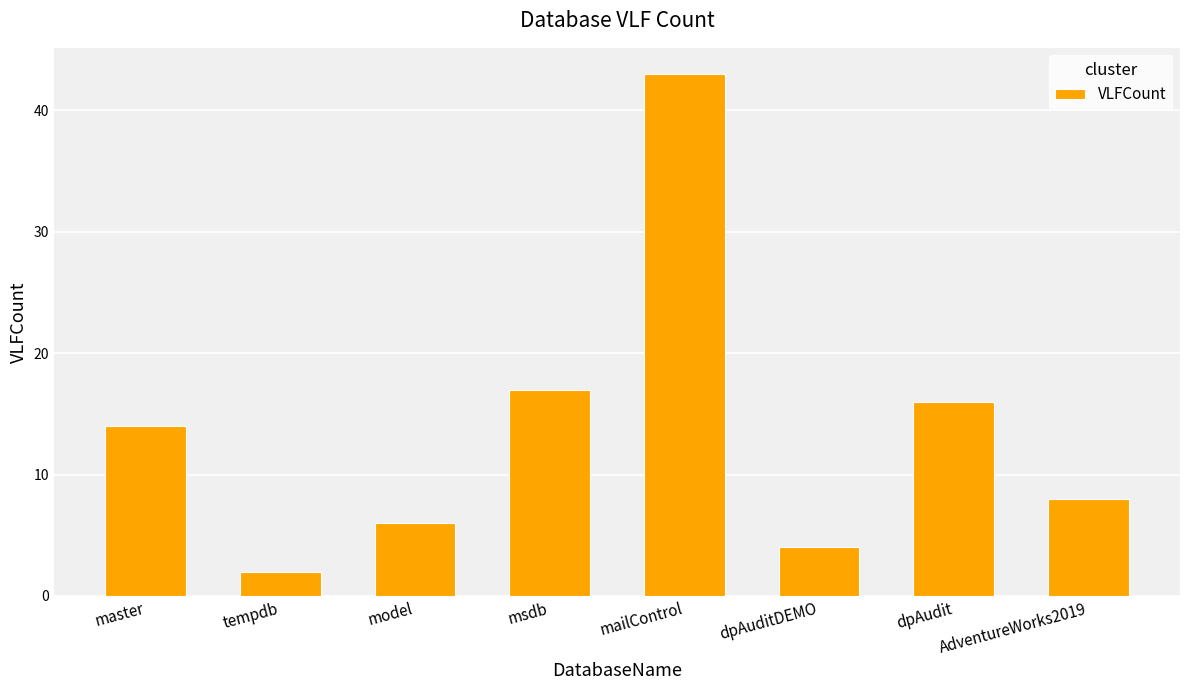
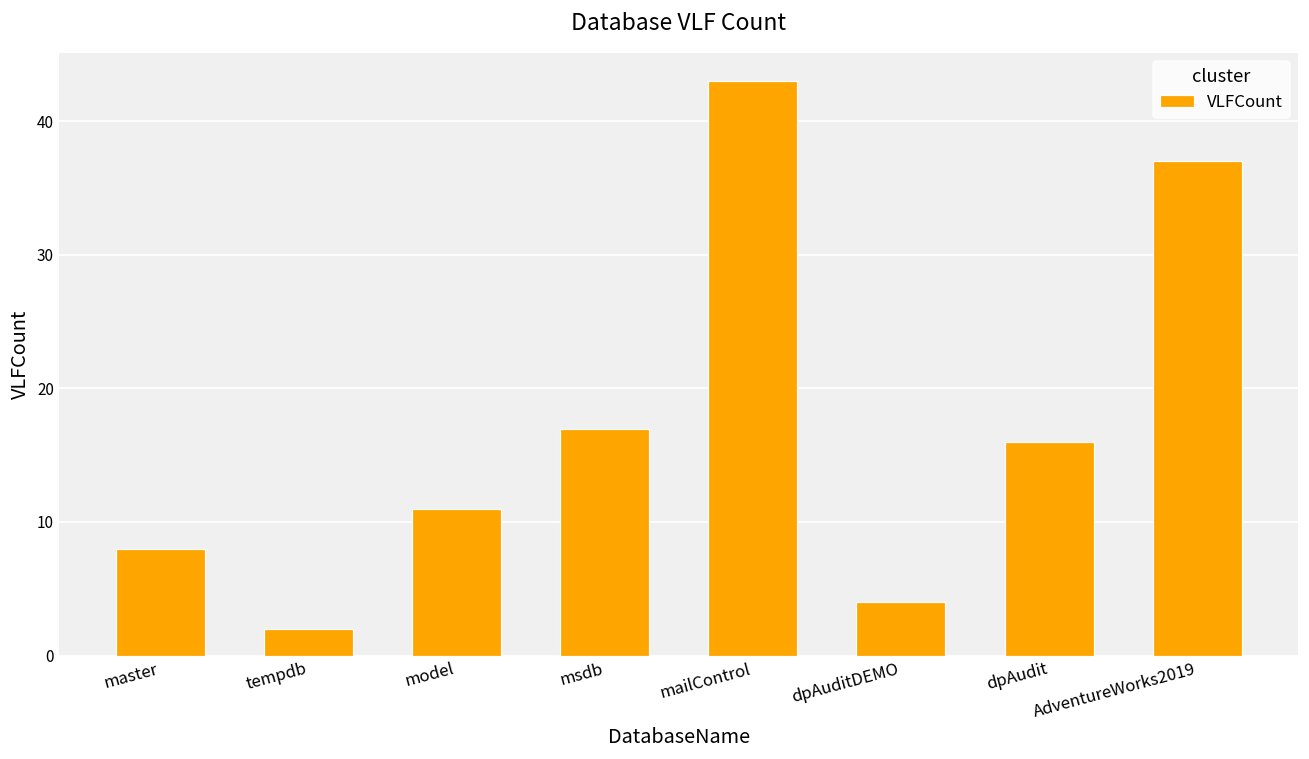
  {
-   "master": 14,
+   "master": 8,
    "tempdb": 2,
-   "model": 6,
+   "model": 11,
    "msdb": 17,
    "mailControl": 43,
    "dpAuditDEMO": 4,
    "dpAudit": 16,
-   "AdventureWorks2019": 8
+   "AdventureWorks2019": 37
  }
